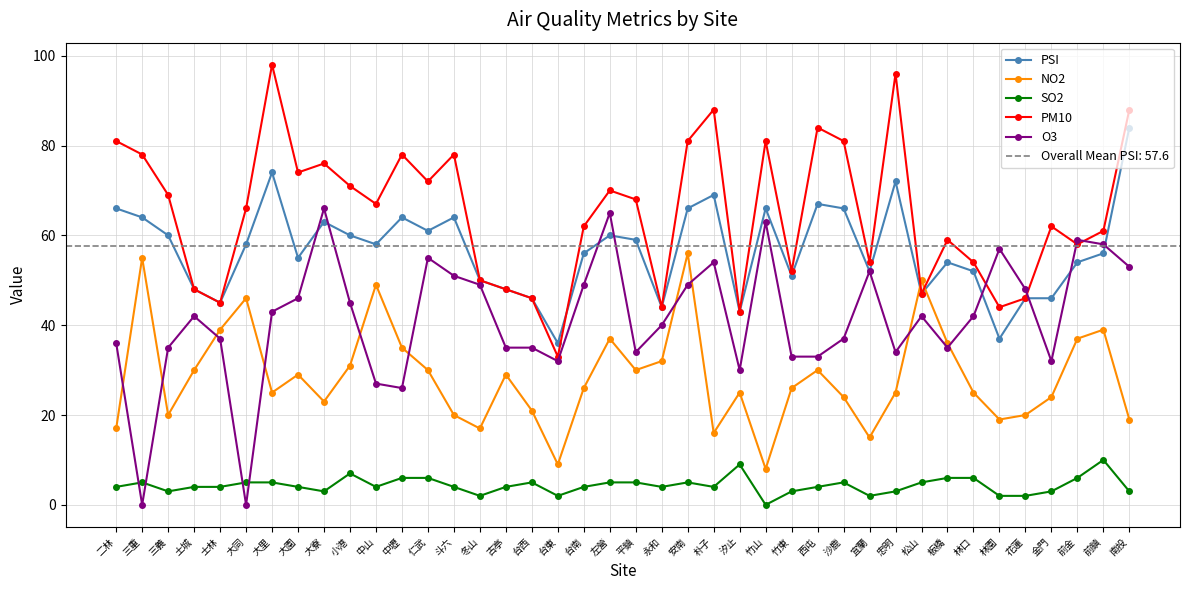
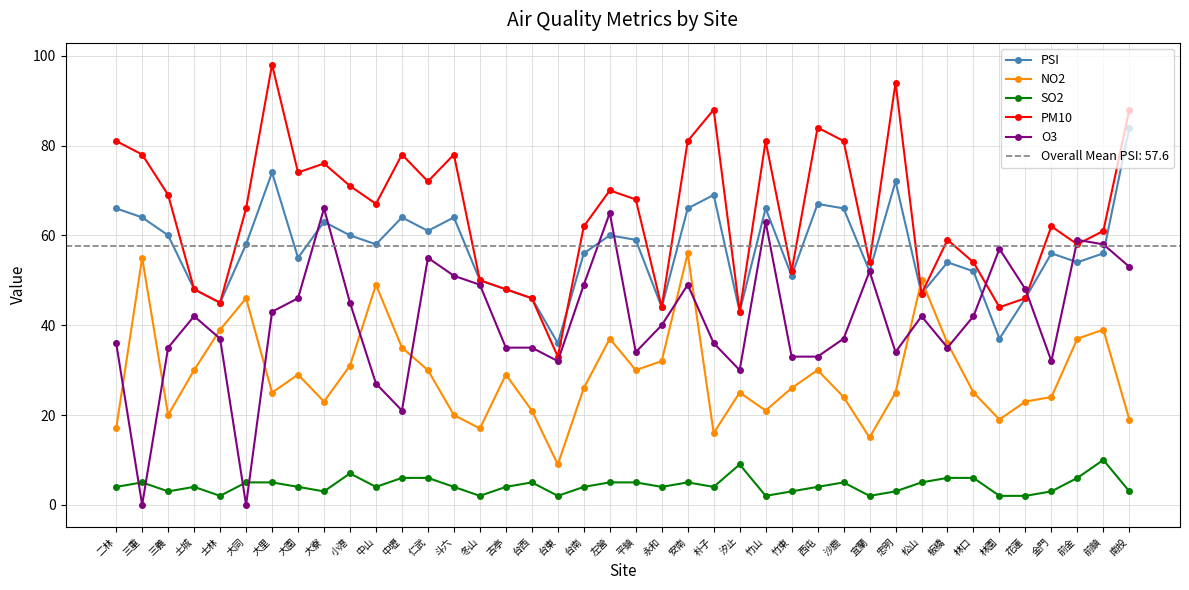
  {
    "PSI": {
      "二林": 66,
      "三重": 64,
      "三義": 60,
      "大同": 58,
      "大里": 74,
      "大園": 55,
      "大寮": 63,
      "小港": 60,
      "中山": 58,
      "中壢": 64,
      "仁武": 61,
      "斗六": 64,
      "台東": 36,
      "台南": 56,
      "左營": 60,
      "平鎮": 59,
      "安南": 66,
      "朴子": 69,
      "竹山": 66,
      "竹東": 51,
      "西屯": 67,
      "沙鹿": 66,
      "忠明": 72,
      "板橋": 54,
      "林口": 52,
      "林園": 37,
-     "金門": 46,
+     "金門": 56,
      "前金": 54,
      "前鎮": 56
    },
    "NO2": {
      "二林": 17,
      "三重": 55,
      "三義": 20,
      "土城": 30,
      "士林": 39,
      "大同": 46,
      "大里": 25,
      "大園": 29,
      "大寮": 23,
      "小港": 31,
      "中山": 49,
      "中壢": 35,
      "仁武": 30,
      "斗六": 20,
      "冬山": 17,
      "古亭": 29,
      "台西": 21,
      "台東": 9,
      "台南": 26,
      "左營": 37,
      "平鎮": 30,
      "永和": 32,
      "安南": 56,
      "朴子": 16,
      "汐止": 25,
-     "竹山": 8,
+     "竹山": 21,
      "竹東": 26,
      "西屯": 30,
      "沙鹿": 24,
      "宜蘭": 15,
      "忠明": 25,
      "松山": 50,
      "板橋": 36,
      "林口": 25,
      "林園": 19,
-     "花蓮": 20,
+     "花蓮": 23,
      "金門": 24,
      "前金": 37,
      "前鎮": 39,
      "南投": 19
    },
    "SO2": {
      "二林": 4,
      "三重": 5,
      "三義": 3,
      "土城": 4,
-     "士林": 4,
+     "士林": 2,
      "大同": 5,
      "大里": 5,
      "大園": 4,
      "大寮": 3,
      "小港": 7,
      "中山": 4,
      "中壢": 6,
      "仁武": 6,
      "斗六": 4,
      "冬山": 2,
      "古亭": 4,
      "台西": 5,
      "台東": 2,
      "台南": 4,
      "左營": 5,
      "平鎮": 5,
      "永和": 4,
      "安南": 5,
      "朴子": 4,
      "汐止": 9,
-     "竹山": 0,
+     "竹山": 2,
      "竹東": 3,
      "西屯": 4,
      "沙鹿": 5,
      "宜蘭": 2,
      "忠明": 3,
      "松山": 5,
      "板橋": 6,
      "林口": 6,
      "林園": 2,
      "花蓮": 2,
      "金門": 3,
      "前金": 6,
      "前鎮": 10,
      "南投": 3
    },
    "PM10": {
      "二林": 81,
      "三重": 78,
      "三義": 69,
      "大同": 66,
      "大里": 98,
      "大園": 74,
      "大寮": 76,
      "小港": 71,
      "中山": 67,
      "中壢": 78,
      "仁武": 72,
      "斗六": 78,
      "台東": 33,
      "台南": 62,
      "左營": 70,
      "平鎮": 68,
      "安南": 81,
      "朴子": 88,
      "竹山": 81,
      "竹東": 52,
      "西屯": 84,
      "沙鹿": 81,
      "宜蘭": 54,
-     "忠明": 96,
+     "忠明": 94,
      "板橋": 59,
      "林口": 54,
      "林園": 44,
      "金門": 62,
      "前金": 58,
      "前鎮": 61
    },
    "O3": {
      "二林": 36,
      "三重": 0,
      "三義": 35,
      "土城": 42,
      "士林": 37,
      "大同": 0,
      "大里": 43,
      "大園": 46,
      "大寮": 66,
      "小港": 45,
      "中山": 27,
-     "中壢": 26,
+     "中壢": 21,
      "仁武": 55,
      "斗六": 51,
      "冬山": 49,
      "古亭": 35,
      "台西": 35,
      "台東": 32,
      "台南": 49,
      "左營": 65,
      "平鎮": 34,
      "永和": 40,
      "安南": 49,
-     "朴子": 54,
+     "朴子": 36,
      "汐止": 30,
      "竹山": 63,
      "竹東": 33,
      "西屯": 33,
      "沙鹿": 37,
      "忠明": 34,
      "松山": 42,
      "板橋": 35,
      "林口": 42,
      "林園": 57,
      "花蓮": 48,
      "金門": 32,
      "前金": 59,
      "前鎮": 58,
      "南投": 53
    }
  }
